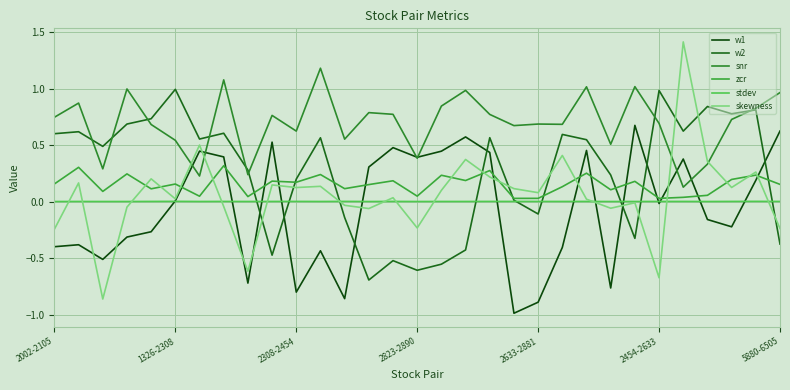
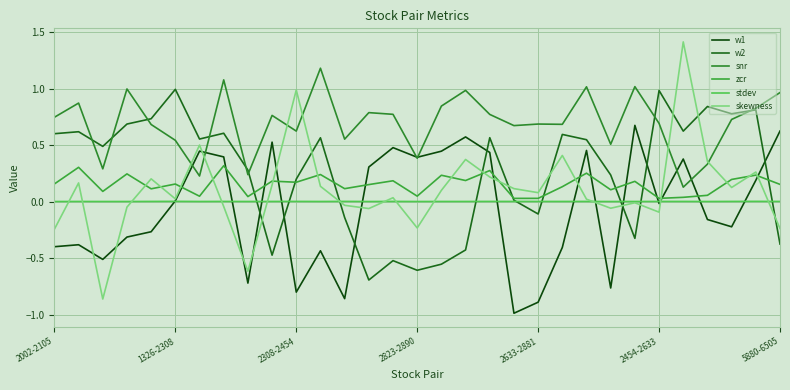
  {
    "skewness": {
      "2002-2105": -0.24,
-     "2308-2454": 0.12,
+     "2308-2454": 0.99,
      "2823-2890": -0.23,
      "2633-2881": 0.08,
-     "2454-2633": -0.67,
+     "2454-2633": -0.09,
      "5880-6505": -0.24
    }
  }
